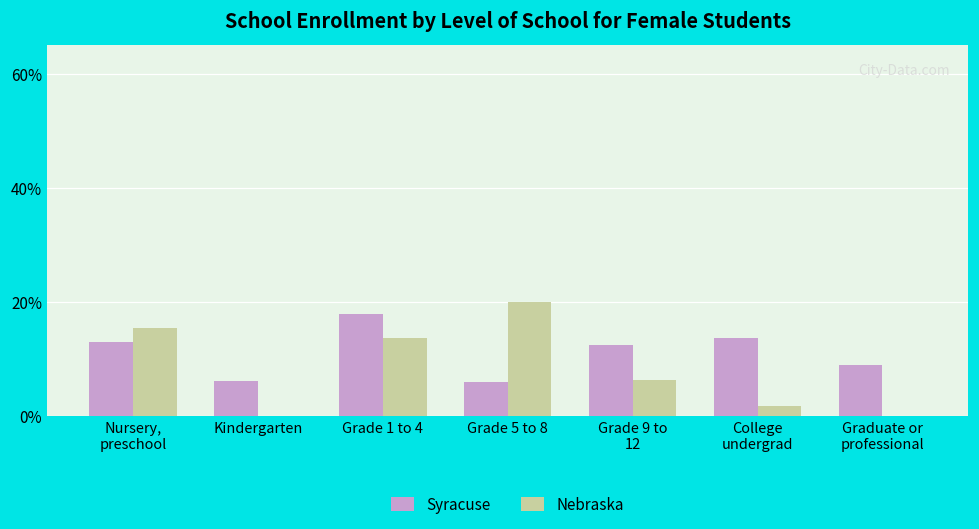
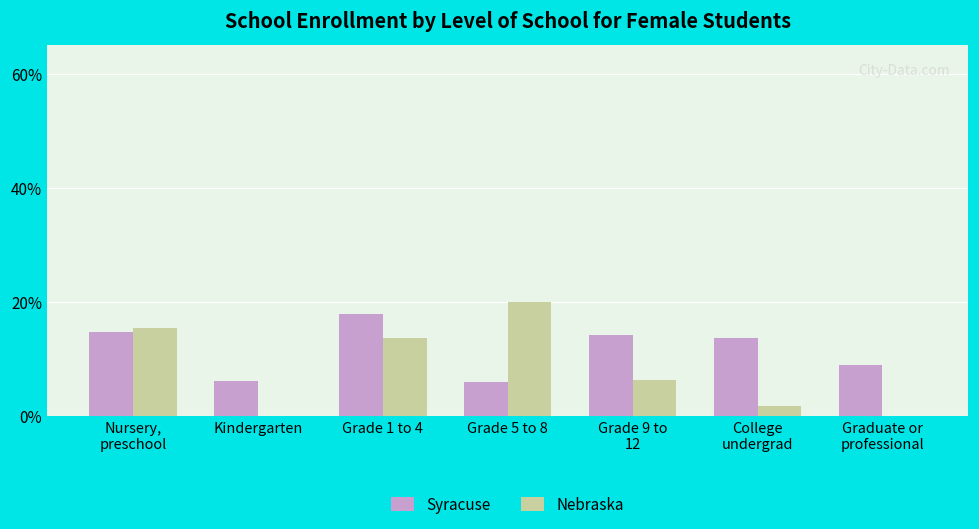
  {
    "Syracuse": {
-     "Nursery, preschool": "13%",
+     "Nursery, preschool": "15%",
      "Kindergarten": "6%",
      "Grade 1 to 4": "18%",
      "Grade 5 to 8": "6%",
-     "Grade 9 to 12": "12%",
+     "Grade 9 to 12": "14%",
      "College undergrad": "14%",
      "Graduate or professional": "9%"
    },
    "Nebraska": {
      "Nursery, preschool": "15%",
      "Kindergarten": "0%",
      "Grade 1 to 4": "14%",
      "Grade 5 to 8": "20%",
      "Grade 9 to 12": "6%",
      "College undergrad": "2%",
      "Graduate or professional": "0%"
    }
  }
